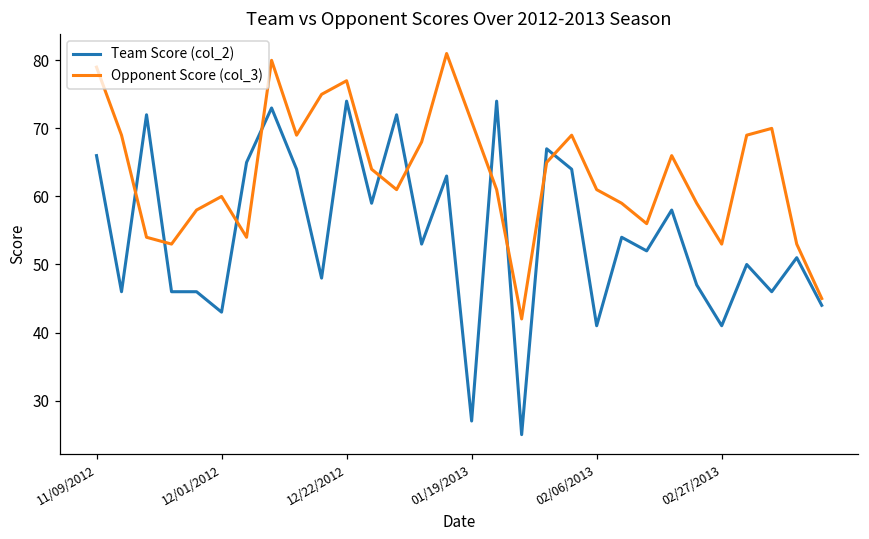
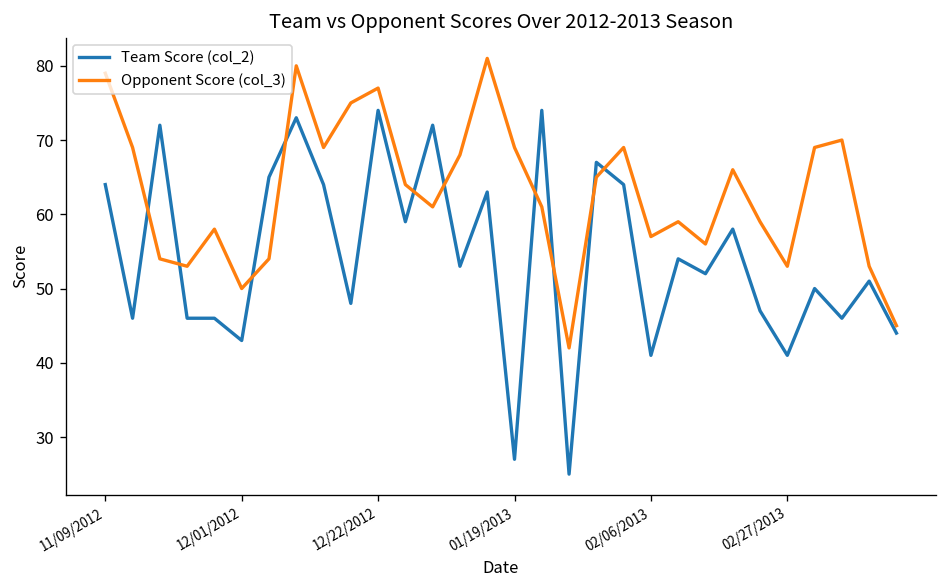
  {
    "Team Score (col_2)": {
-     "11/09/2012": 66,
+     "11/09/2012": 64,
      "12/01/2012": 43,
      "12/22/2012": 74,
      "01/19/2013": 27,
      "02/06/2013": 41,
      "02/27/2013": 41
    },
    "Opponent Score (col_3)": {
-     "12/01/2012": 60,
+     "12/01/2012": 50,
      "12/22/2012": 77,
-     "01/19/2013": 71,
-     "02/06/2013": 61,
+     "01/19/2013": 69,
+     "02/06/2013": 57,
      "02/27/2013": 53
    }
  }
